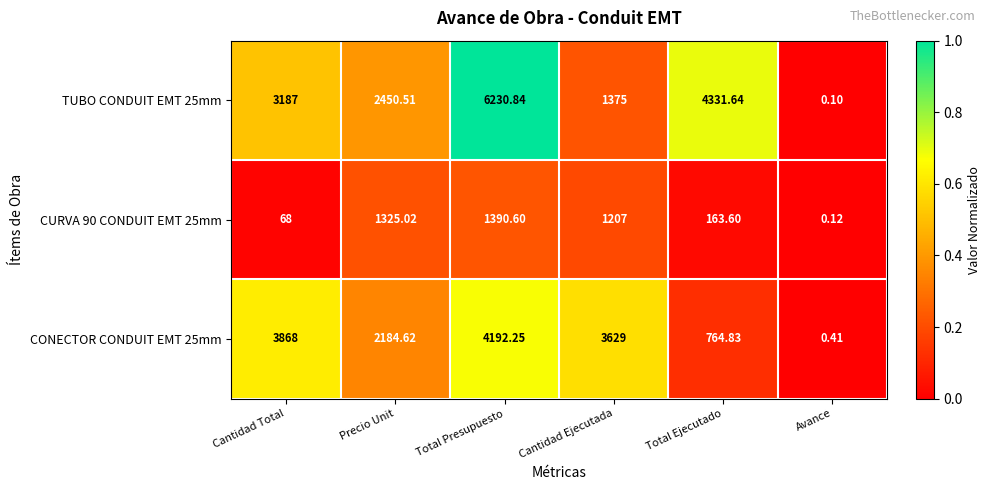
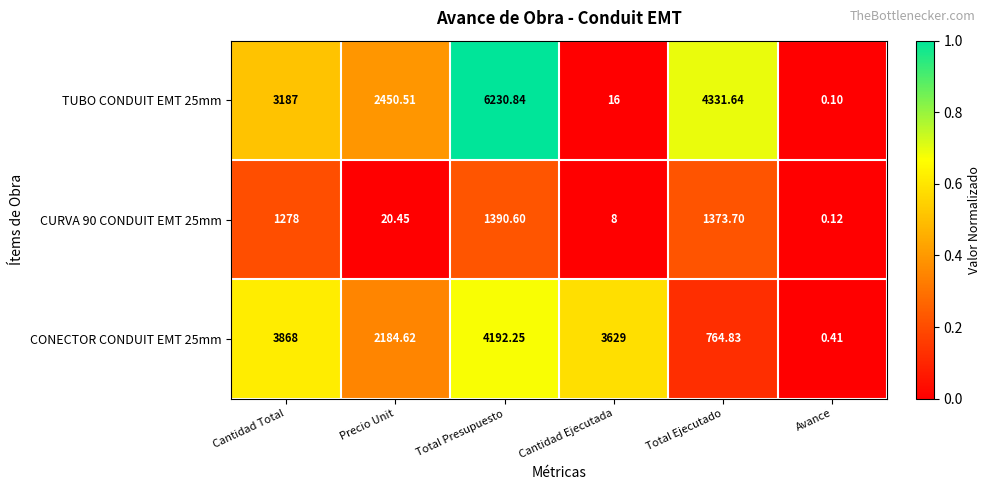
  {
    "TUBO CONDUIT EMT 25mm": {
      "Cantidad Total": 3187,
      "Precio Unit": 2450.51,
      "Total Presupuesto": 6230.84,
-     "Cantidad Ejecutada": 1375,
+     "Cantidad Ejecutada": 16,
      "Total Ejecutado": 4331.64,
      "Avance": 0.10
    },
    "CURVA 90 CONDUIT EMT 25mm": {
-     "Cantidad Total": 68,
-     "Precio Unit": 1325.02,
+     "Cantidad Total": 1278,
+     "Precio Unit": 20.45,
      "Total Presupuesto": 1390.60,
-     "Cantidad Ejecutada": 1207,
-     "Total Ejecutado": 163.60,
+     "Cantidad Ejecutada": 8,
+     "Total Ejecutado": 1373.70,
      "Avance": 0.12
    },
    "CONECTOR CONDUIT EMT 25mm": {
      "Cantidad Total": 3868,
      "Precio Unit": 2184.62,
      "Total Presupuesto": 4192.25,
      "Cantidad Ejecutada": 3629,
      "Total Ejecutado": 764.83,
      "Avance": 0.41
    }
  }
